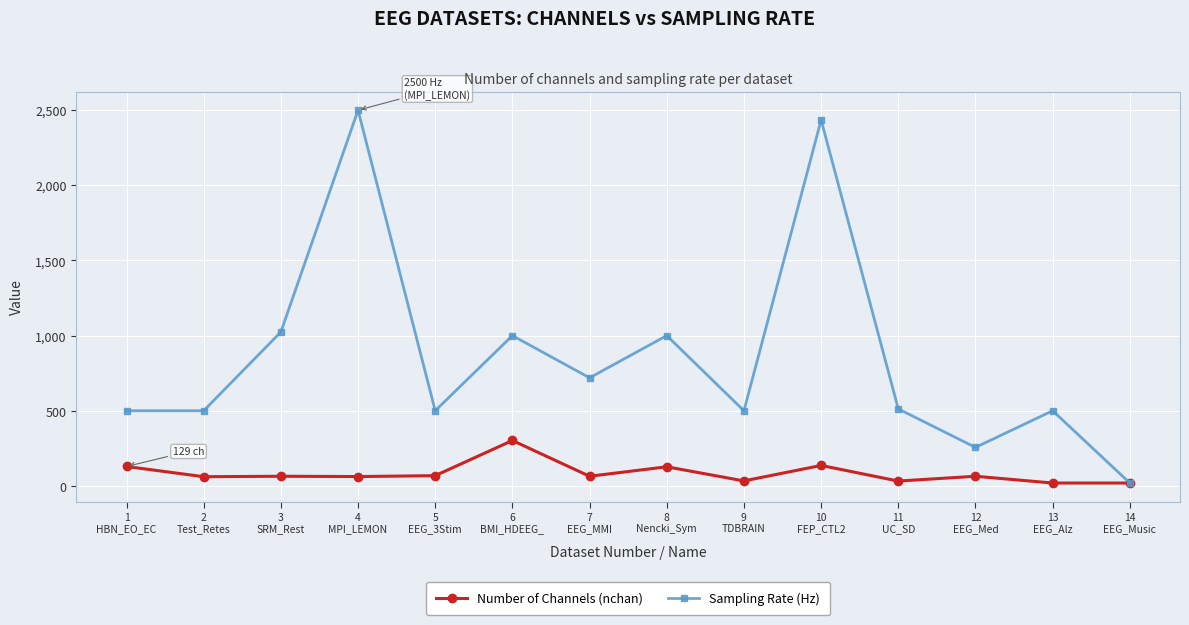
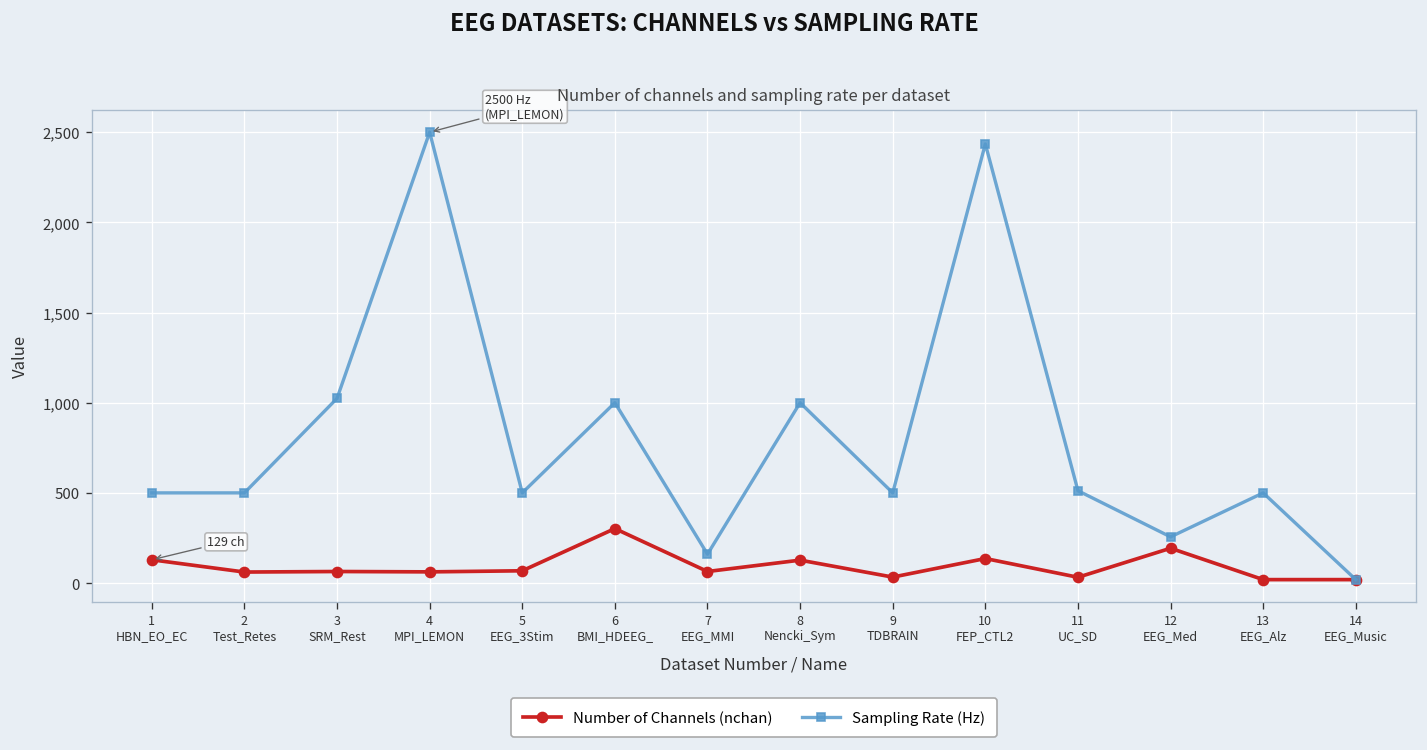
  {
    "Number of Channels (nchan)": {
      "2 Test_Retes": "60",
      "3 SRM_Rest": "60",
      "4 MPI_LEMON": "60",
      "5 EEG_3Stim": "70",
      "6 BMI_HDEEG_": "300",
      "7 EEG_MMI": "60",
      "8 Nencki_Sym": "130",
      "9 TDBRAIN": "30",
      "10 FEP_CTL2": "140",
      "11 UC_SD": "30",
-     "12 EEG_Med": "60",
+     "12 EEG_Med": "190",
      "13 EEG_Alz": "20"
    },
    "Sampling Rate (Hz)": {
      "1 HBN_EO_EC": "500",
      "2 Test_Retes": "500",
      "3 SRM_Rest": "1,020",
      "5 EEG_3Stim": "500",
      "6 BMI_HDEEG_": "1,000",
-     "7 EEG_MMI": "720",
+     "7 EEG_MMI": "160",
      "8 Nencki_Sym": "1,000",
      "9 TDBRAIN": "500",
      "10 FEP_CTL2": "2,440",
      "11 UC_SD": "510",
      "12 EEG_Med": "260",
      "13 EEG_Alz": "500"
    }
  }
